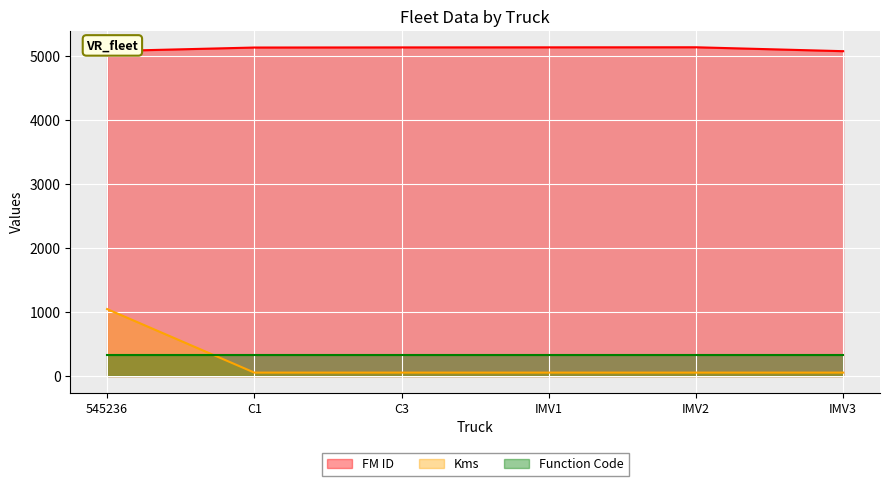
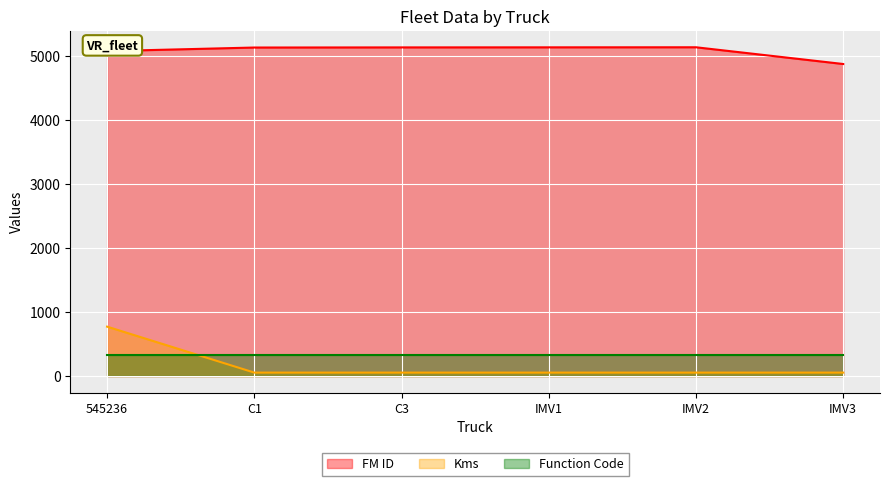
  {
    "FM ID": {
      "C1": 5100,
      "C3": 5100,
      "IMV1": 5100,
      "IMV2": 5100,
-     "IMV3": 5100
+     "IMV3": 4900
    },
    "Kms": {
-     "545236": 1000,
+     "545236": 800,
      "C1": 100,
      "C3": 100,
      "IMV1": 100,
      "IMV2": 100,
      "IMV3": 100
    },
    "Function Code": {
      "545236": 300,
      "C1": 300,
      "C3": 300,
      "IMV1": 300,
      "IMV2": 300,
      "IMV3": 300
    }
  }
